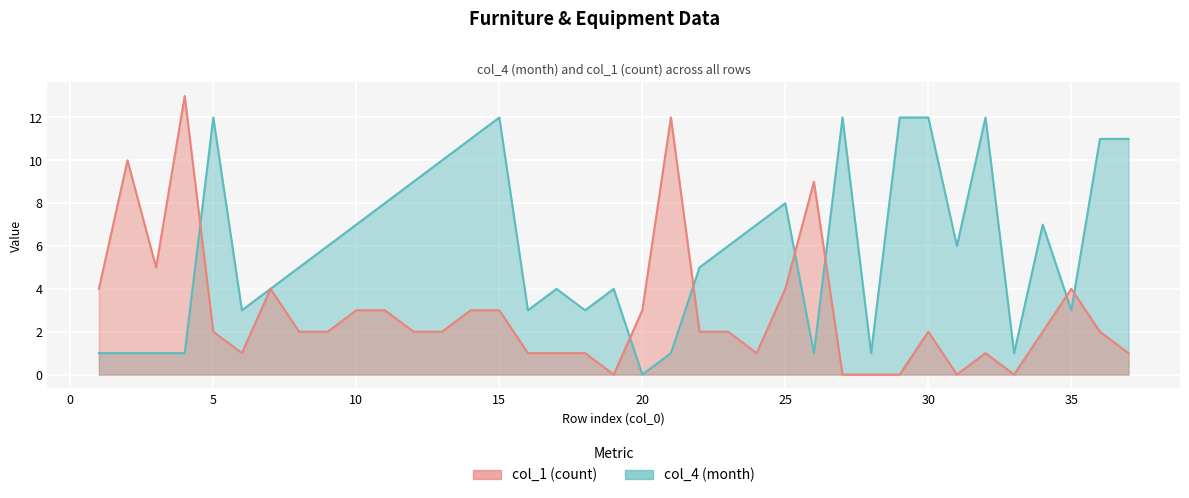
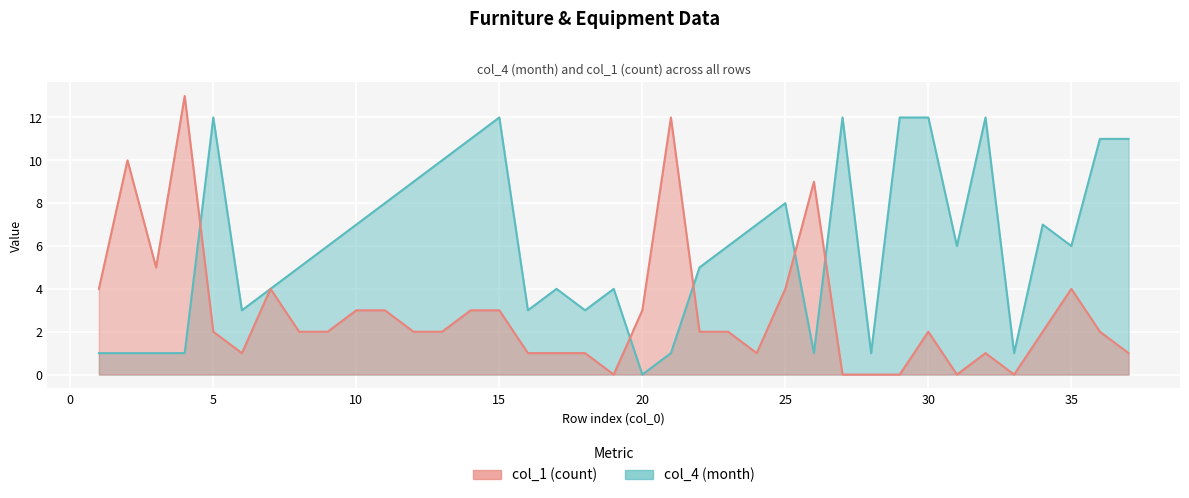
  {
    "col_4 (month)": {
      "5": 12,
      "10": 7,
      "15": 12,
      "20": 0,
      "25": 8,
      "30": 12,
-     "35": 3
+     "35": 6
    },
    "col_1 (count)": {
      "5": 2,
      "10": 3,
      "15": 3,
      "20": 3,
      "25": 4,
      "30": 2,
      "35": 4
    }
  }
